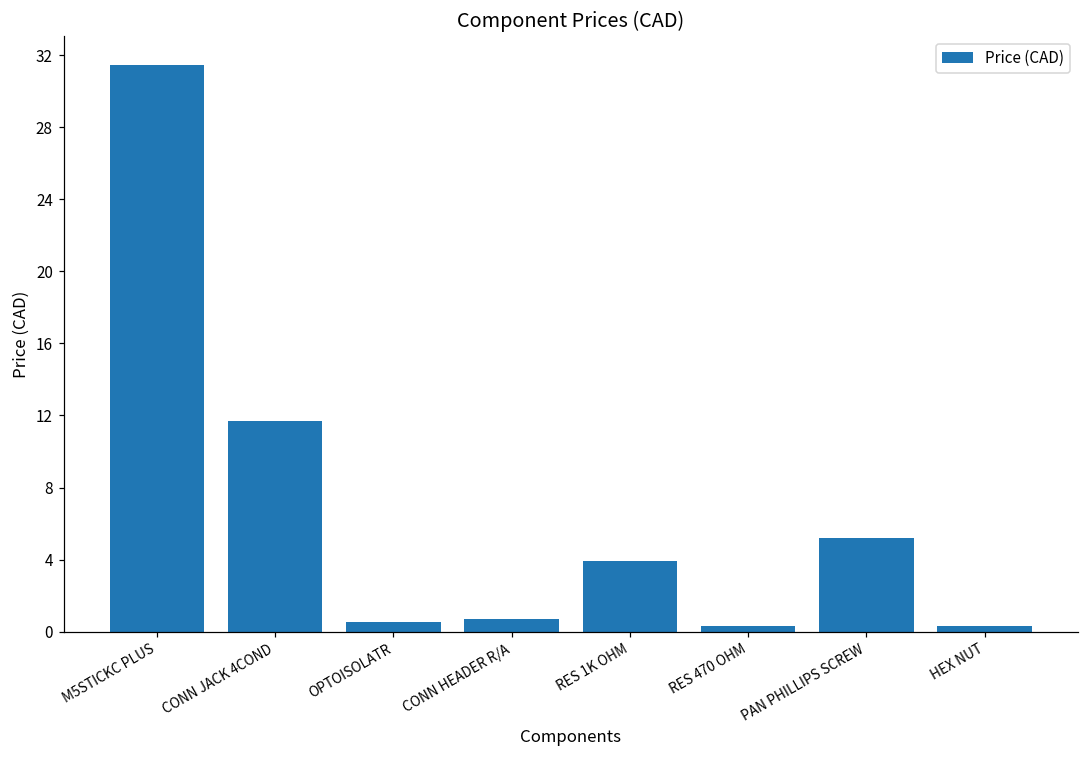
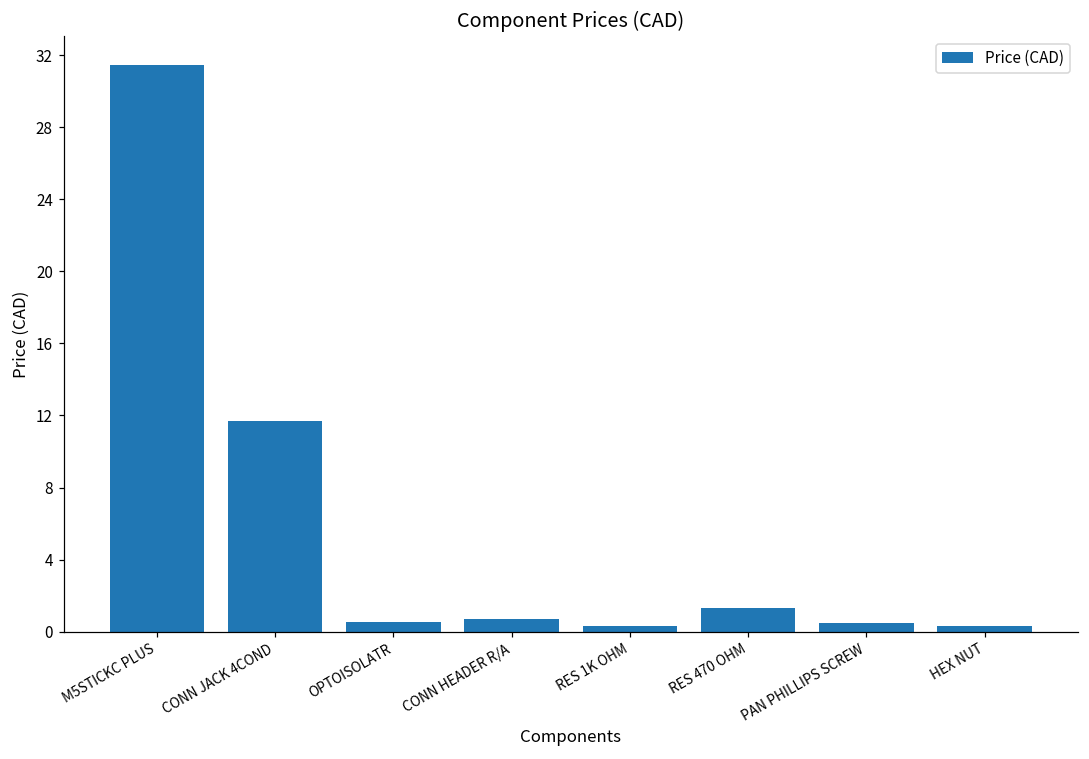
  {
    "M5STICKC PLUS": 31.5,
    "CONN JACK 4COND": 11.7,
    "OPTOISOLATR": 0.5,
    "CONN HEADER R/A": 0.7,
-   "RES 1K OHM": 3.9,
-   "RES 470 OHM": 0.3,
-   "PAN PHILLIPS SCREW": 5.2,
+   "RES 1K OHM": 0.3,
+   "RES 470 OHM": 1.3,
+   "PAN PHILLIPS SCREW": 0.5,
    "HEX NUT": 0.3
  }
